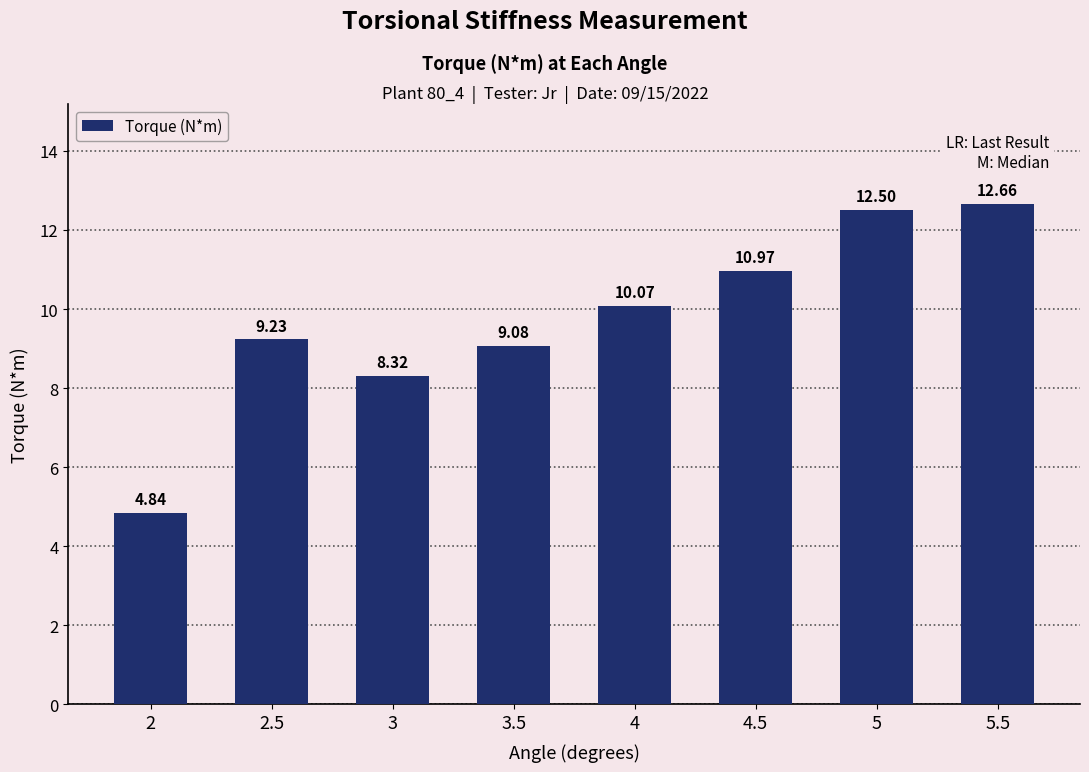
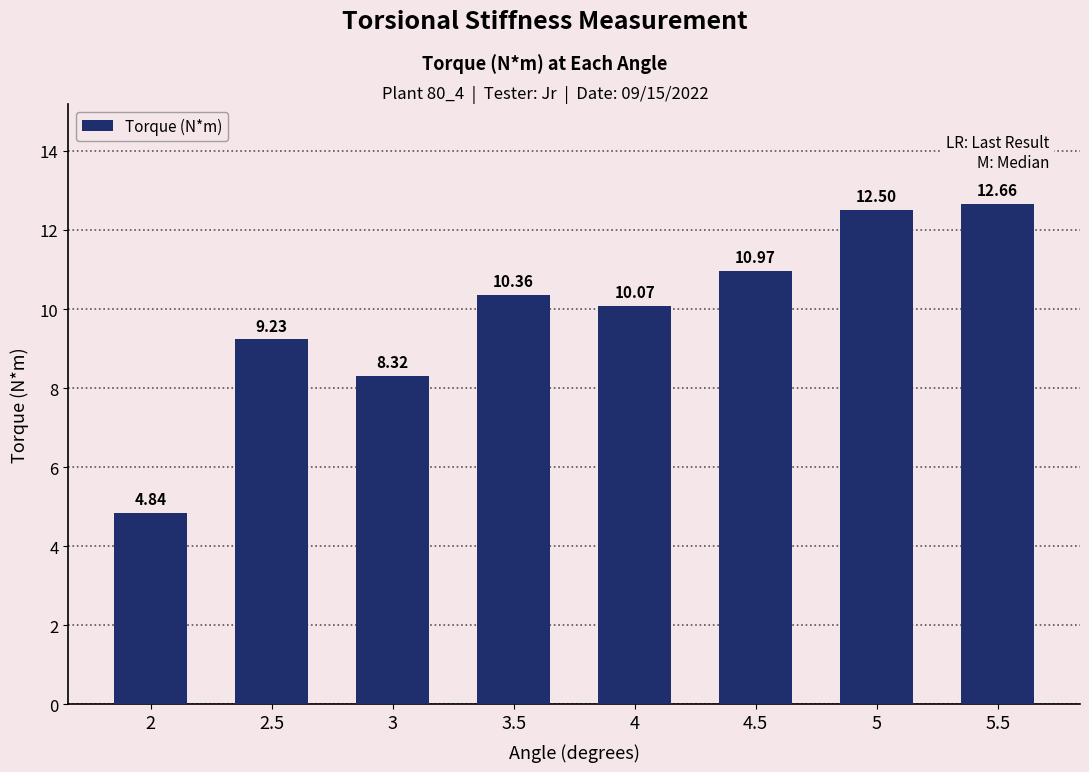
  {
    "2": 4.84,
    "2.5": 9.23,
    "3": 8.32,
-   "3.5": 9.08,
+   "3.5": 10.36,
    "4": 10.07,
    "4.5": 10.97,
    "5": 12.50,
    "5.5": 12.66
  }
